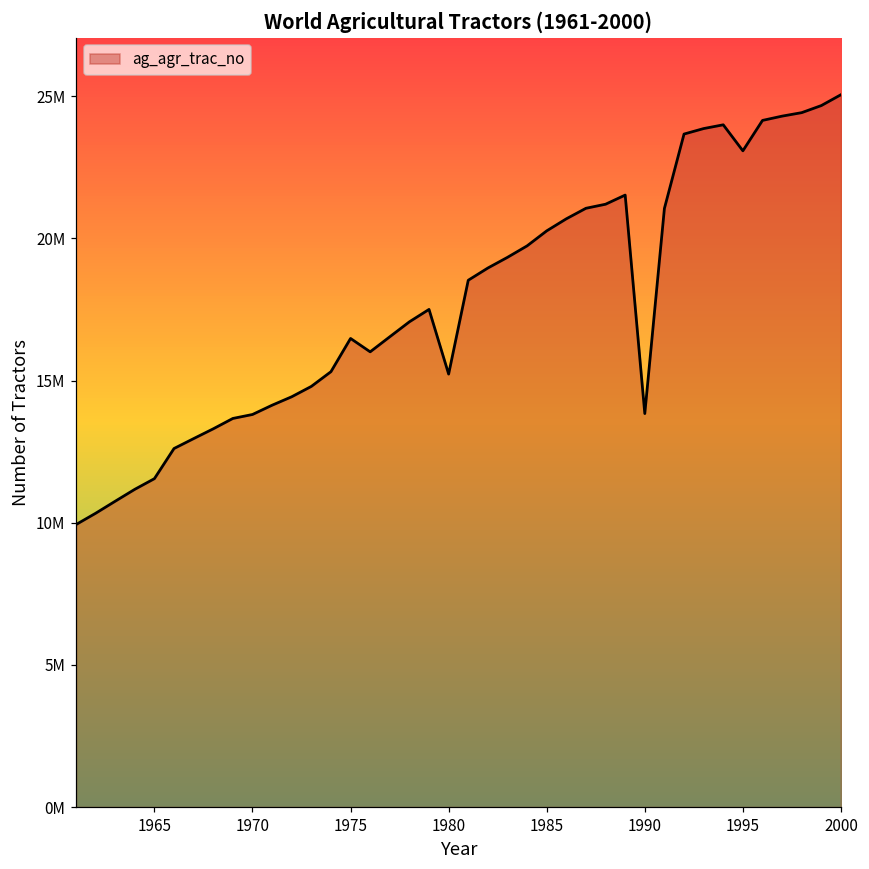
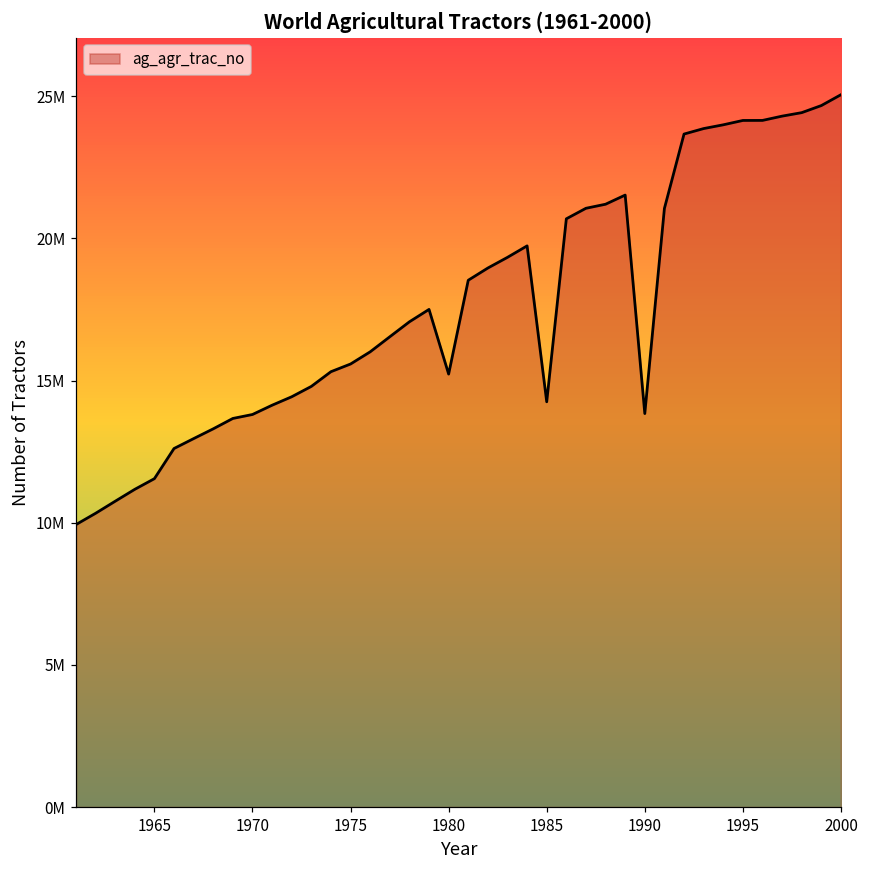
  {
    "1965": 11600000,
    "1970": 13800000,
-   "1975": 16500000,
+   "1975": 15600000,
    "1980": 15200000,
-   "1985": 20300000,
+   "1985": 14300000,
    "1990": 13800000,
-   "1995": 23100000,
+   "1995": 24100000,
    "2000": 25100000
  }
